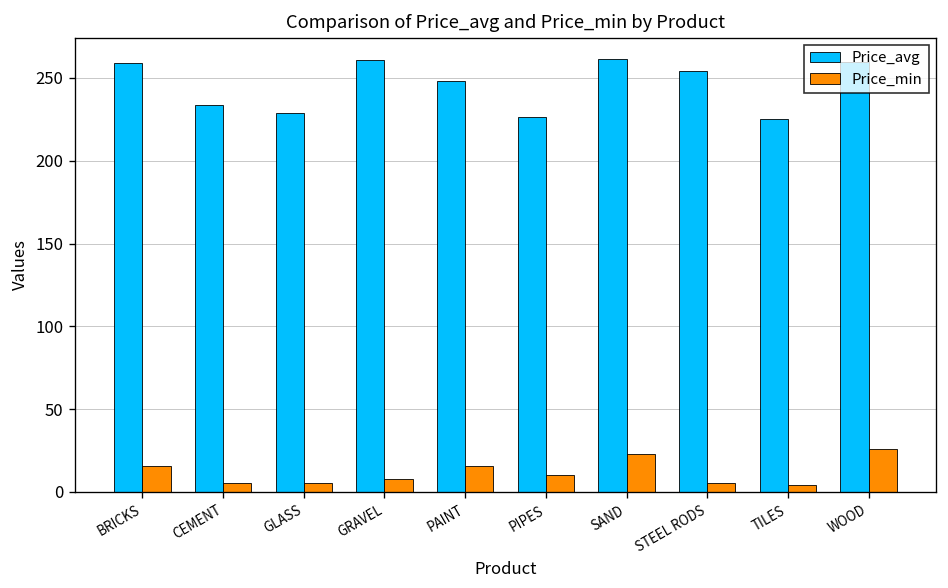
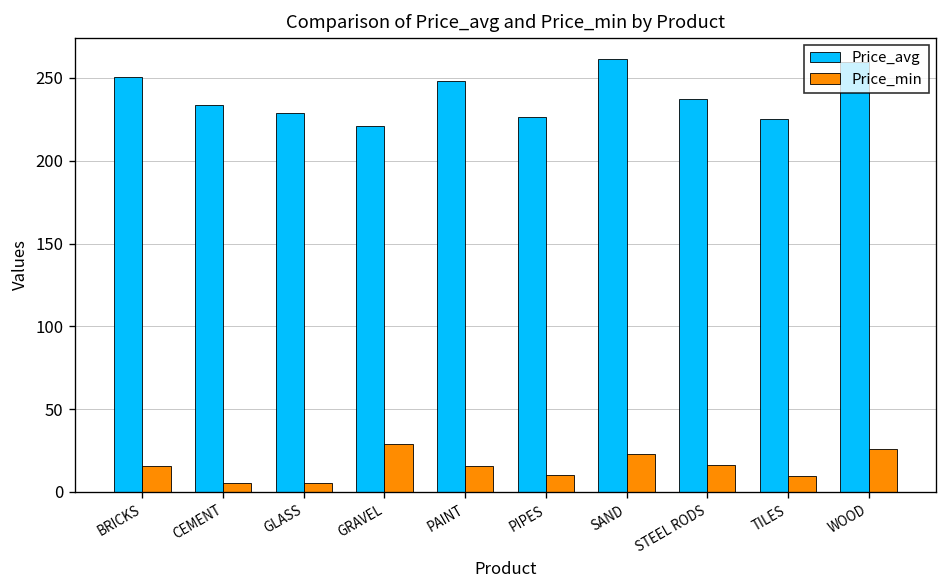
  {
    "Price_avg": {
-     "BRICKS": 259,
+     "BRICKS": 250,
      "CEMENT": 234,
      "GLASS": 229,
-     "GRAVEL": 261,
+     "GRAVEL": 221,
      "PAINT": 248,
      "PIPES": 226,
      "SAND": 261,
-     "STEEL RODS": 254,
+     "STEEL RODS": 238,
      "TILES": 225
    },
    "Price_min": {
      "BRICKS": 15,
      "CEMENT": 5,
      "GLASS": 5,
-     "GRAVEL": 8,
+     "GRAVEL": 29,
      "PAINT": 16,
      "PIPES": 10,
      "SAND": 23,
-     "STEEL RODS": 5,
-     "TILES": 4,
+     "STEEL RODS": 17,
+     "TILES": 10,
      "WOOD": 26
    }
  }
